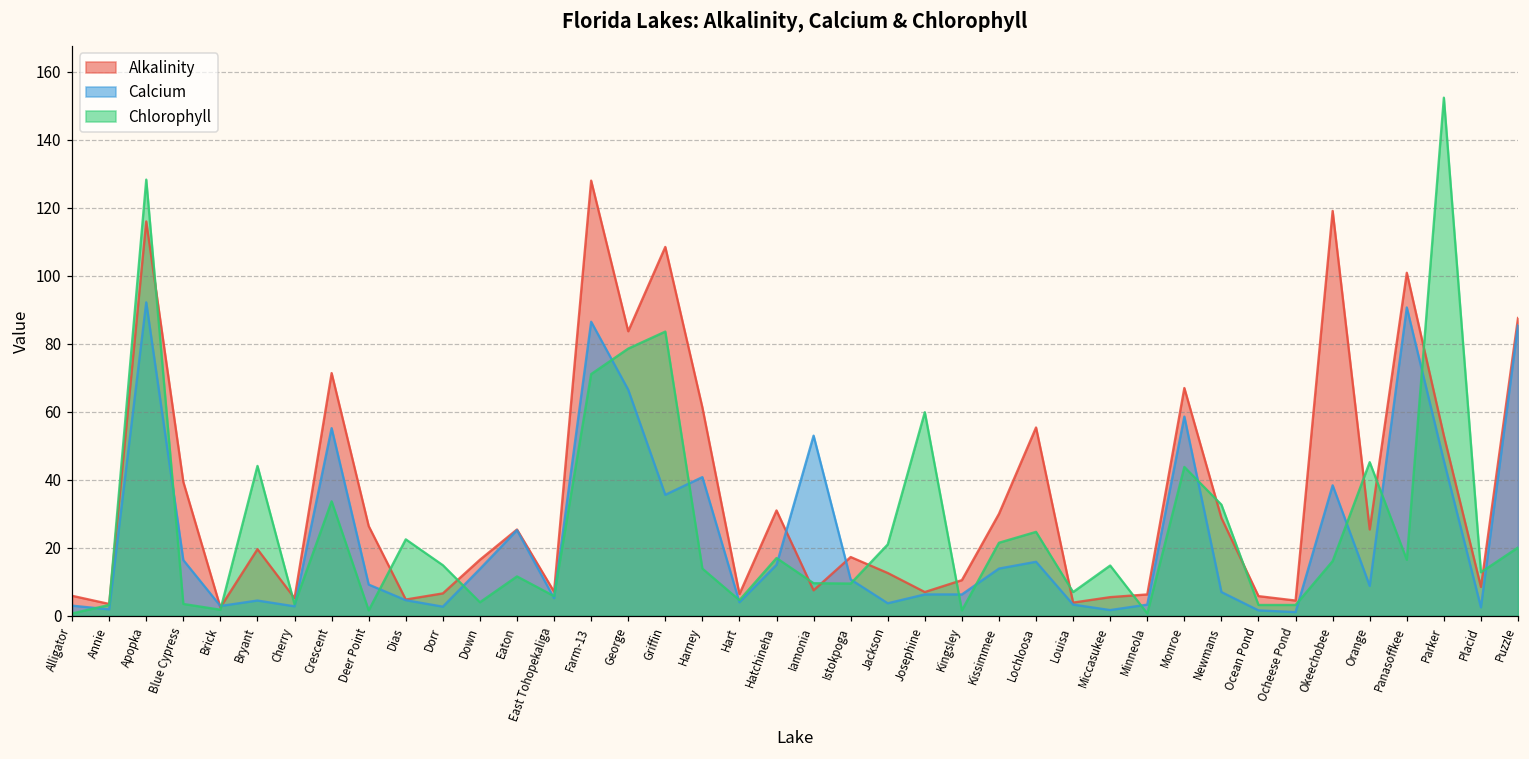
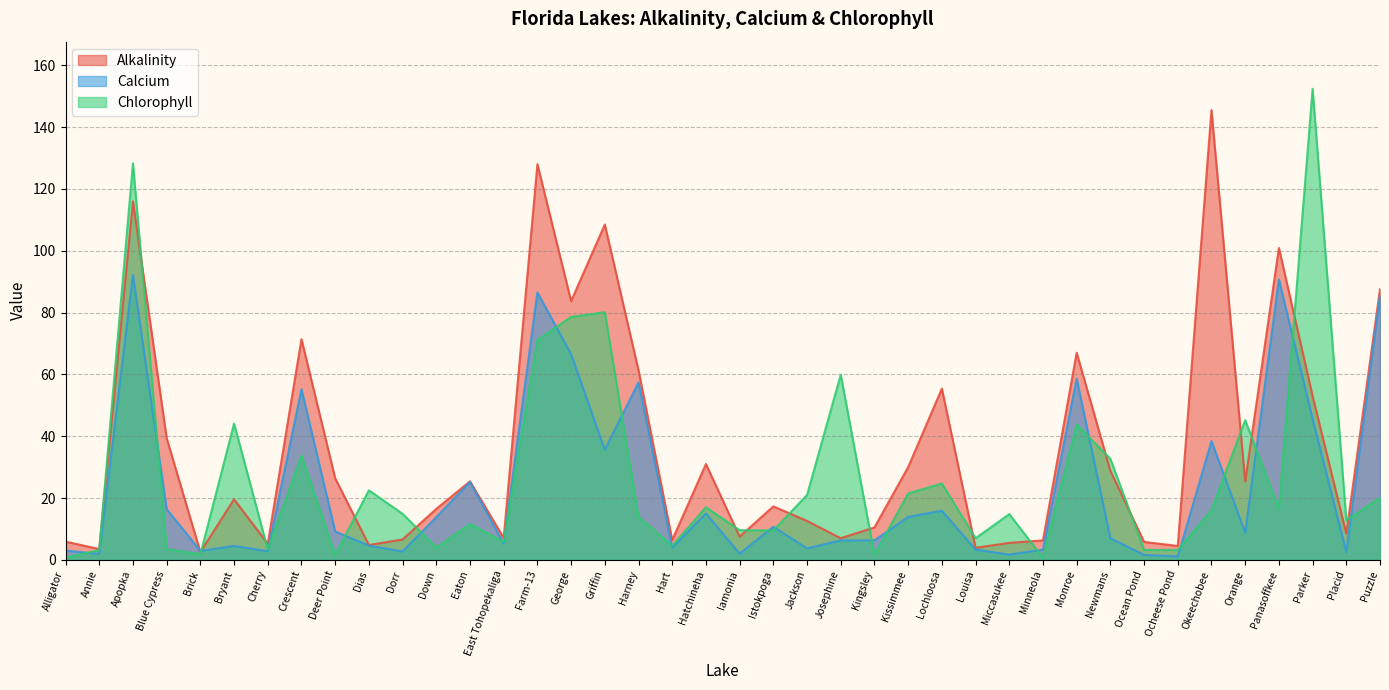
  {
    "Alkalinity": {
      "Alligator": 6,
      "Apopka": 116,
      "Blue Cypress": 39,
      "Bryant": 20,
      "Cherry": 5,
      "Crescent": 71,
      "Deer Point": 26,
      "Dorr": 7,
      "Down": 17,
      "East Tohopekaliga": 7,
      "Farm-13": 128,
      "George": 84,
      "Griffin": 109,
      "Harney": 61,
      "Hart": 6,
      "Hatchineha": 31,
      "Iamonia": 8,
      "Istokpoga": 17,
      "Jackson": 13,
      "Kingsley": 11,
      "Kissimmee": 30,
      "Lochloosa": 55,
      "Miccasukee": 6,
      "Minneola": 6,
      "Monroe": 67,
      "Newmans": 29,
      "Ocean Pond": 6,
      "Ocheese Pond": 5,
-     "Okeechobee": 119,
+     "Okeechobee": 146,
      "Orange": 25,
      "Panasoffkee": 101,
      "Parker": 53,
      "Placid": 9,
      "Puzzle": 88
    },
    "Calcium": {
      "Alligator": 3,
      "Annie": 2,
      "Apopka": 92,
      "Blue Cypress": 16,
      "Bryant": 5,
      "Crescent": 55,
      "Deer Point": 9,
      "Dorr": 3,
      "Down": 14,
      "Farm-13": 87,
      "George": 67,
      "Griffin": 36,
-     "Harney": 41,
+     "Harney": 57,
      "Hatchineha": 15,
-     "Iamonia": 53,
+     "Iamonia": 2,
      "Istokpoga": 11,
      "Jackson": 4,
      "Kingsley": 6,
      "Kissimmee": 14,
      "Lochloosa": 16,
      "Miccasukee": 2,
      "Minneola": 3,
      "Monroe": 59,
      "Newmans": 7,
      "Ocean Pond": 2,
      "Ocheese Pond": 1,
      "Okeechobee": 38,
      "Orange": 9,
      "Panasoffkee": 91,
      "Parker": 46,
      "Placid": 3,
      "Puzzle": 86
    },
    "Chlorophyll": {
      "Alligator": 1,
      "Apopka": 128,
      "Blue Cypress": 4,
      "Bryant": 44,
      "Crescent": 34,
      "Deer Point": 2,
      "Dias": 23,
      "Dorr": 15,
      "Down": 4,
      "Eaton": 12,
      "Farm-13": 71,
      "George": 79,
-     "Griffin": 84,
+     "Griffin": 80,
      "Harney": 14,
      "Hatchineha": 17,
      "Iamonia": 10,
      "Istokpoga": 10,
      "Jackson": 21,
      "Josephine": 60,
      "Kingsley": 2,
      "Kissimmee": 22,
      "Lochloosa": 25,
      "Louisa": 7,
      "Miccasukee": 15,
      "Minneola": 1,
      "Monroe": 44,
      "Newmans": 33,
      "Ocean Pond": 3,
      "Ocheese Pond": 3,
      "Okeechobee": 16,
      "Orange": 45,
      "Panasoffkee": 17,
      "Parker": 152,
      "Placid": 13,
      "Puzzle": 20
    }
  }
